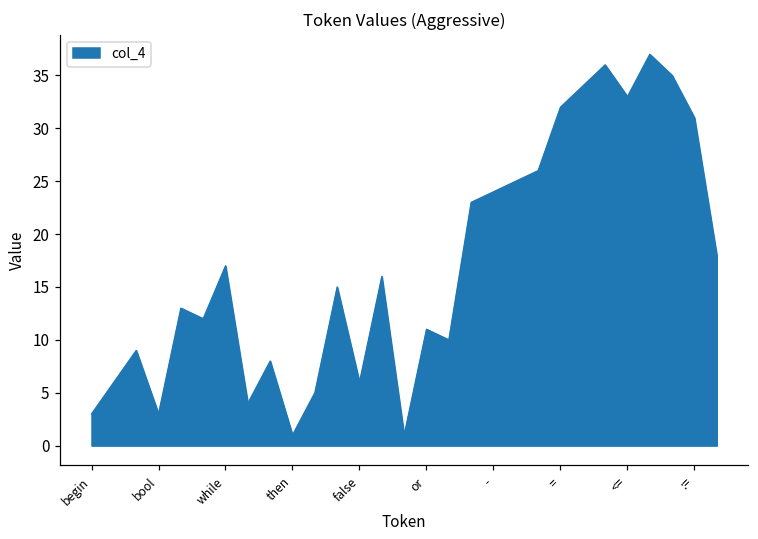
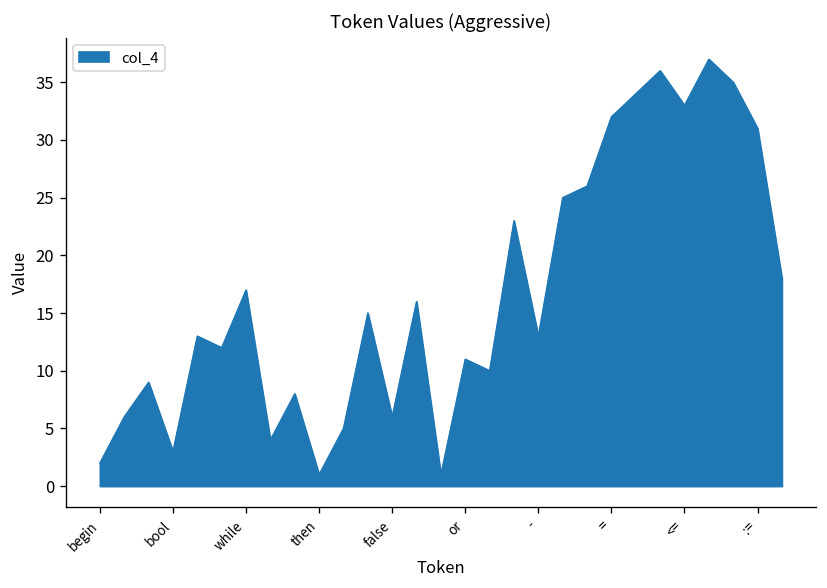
  {
-   "begin": 3,
+   "begin": 2,
    "bool": 3,
    "while": 17,
    "then": 1,
    "false": 6,
    "or": 11,
-   "-": 24,
+   "-": 13,
    "=": 32,
    "<=": 33,
    ":=": 31
  }
